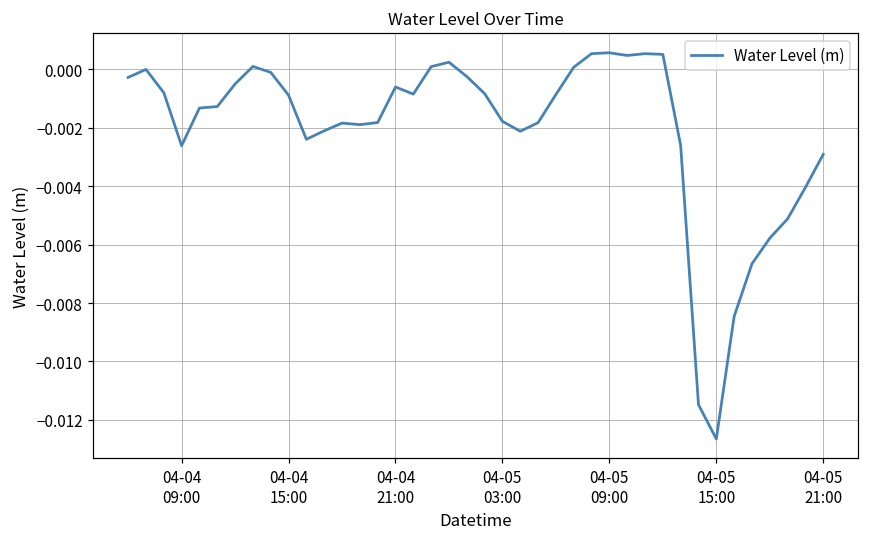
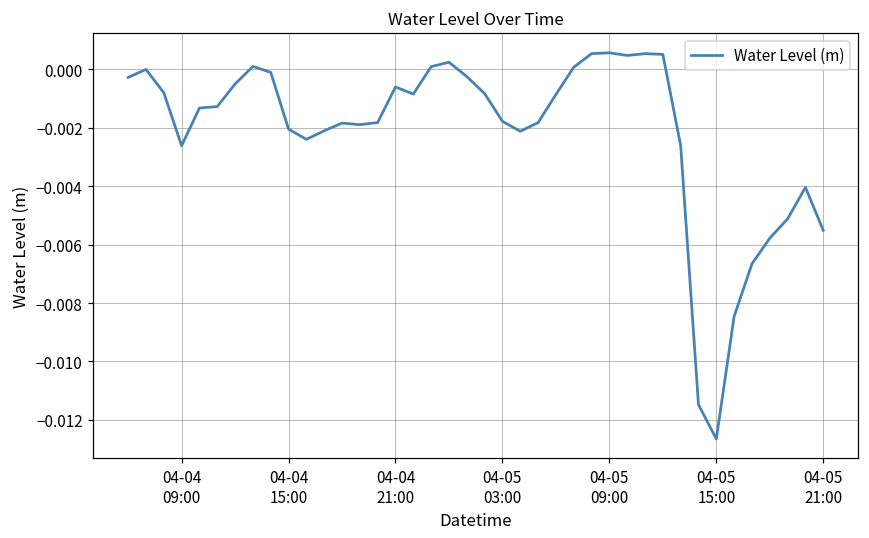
  {
    "04-04 09:00": -0.0026,
-   "04-04 15:00": -0.0009,
+   "04-04 15:00": -0.0021,
    "04-04 21:00": -0.0006,
    "04-05 03:00": -0.0018,
    "04-05 09:00": 0.0006,
    "04-05 15:00": -0.0127,
-   "04-05 21:00": -0.0029
+   "04-05 21:00": -0.0055
  }
